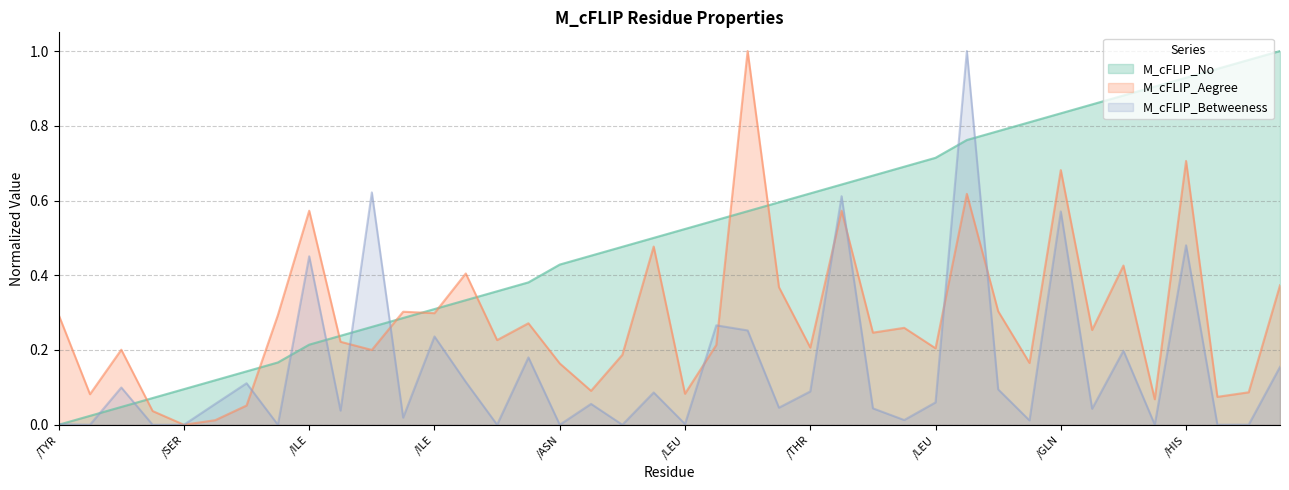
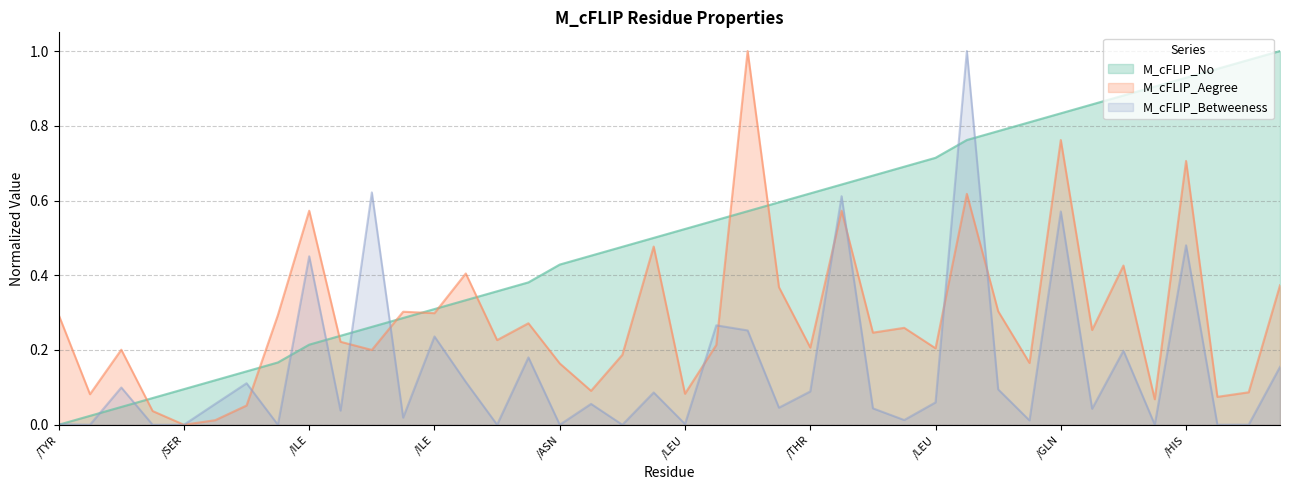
  {
    "M_cFLIP_Aegree": {
      "/ASN": 0.16,
-     "/GLN": 0.68,
+     "/GLN": 0.76,
      "/HIS": 0.71
    }
  }
